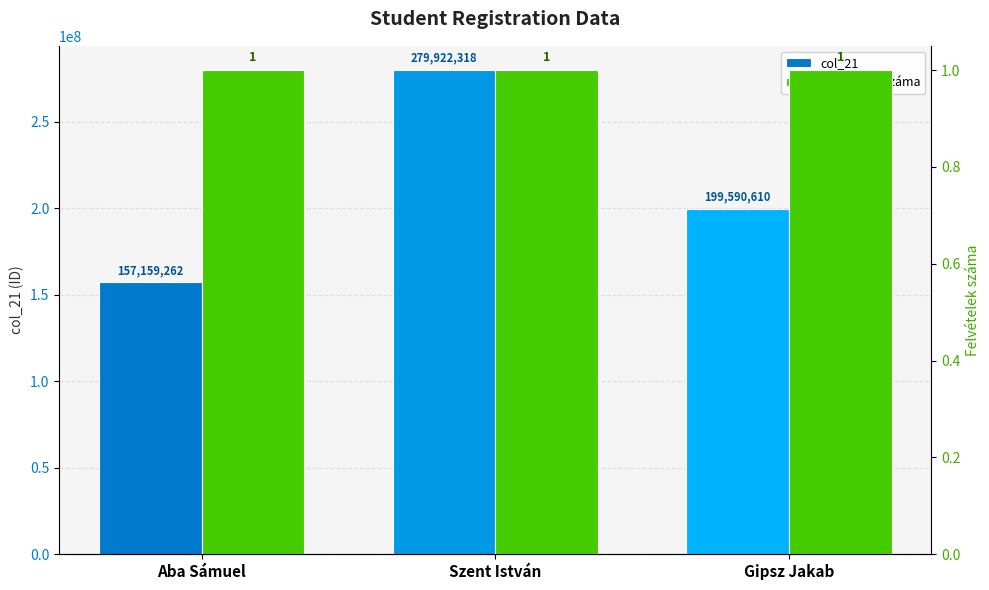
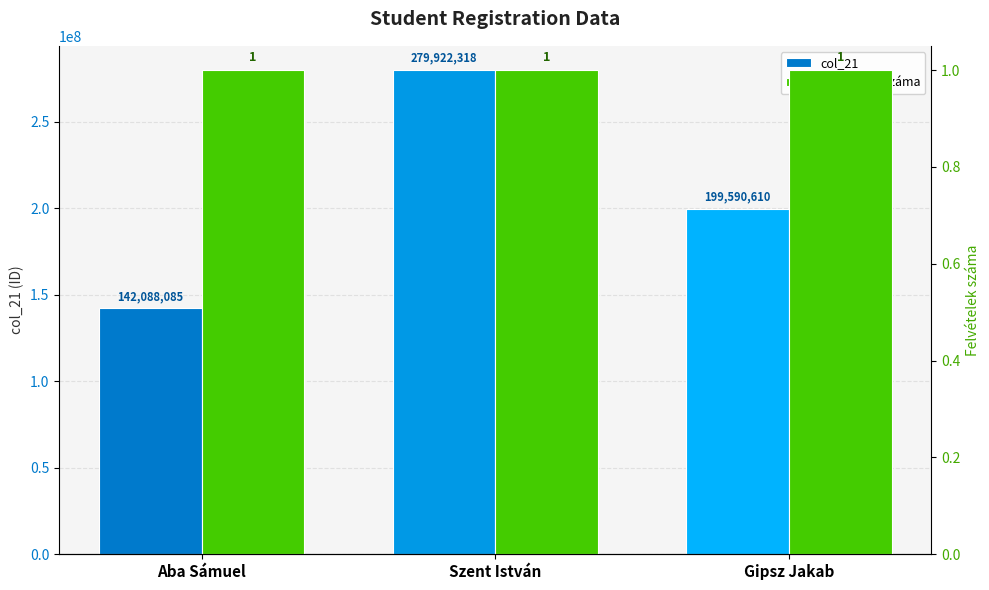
  {
    "col_21": {
-     "Aba Sámuel": "157,159,262",
+     "Aba Sámuel": "142,088,085",
      "Szent István": "279,922,318",
      "Gipsz Jakab": "199,590,610"
    },
    "Felvételek száma": {
      "Aba Sámuel": "1",
      "Szent István": "1"
    }
  }
